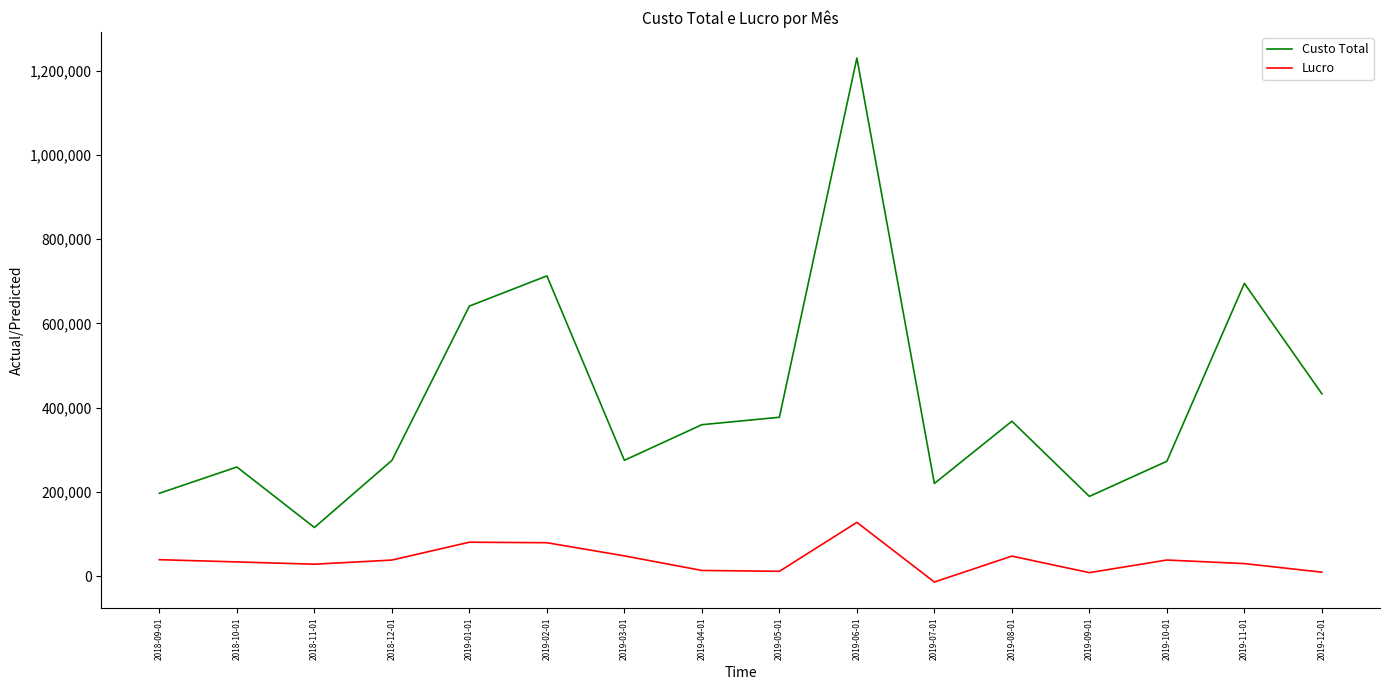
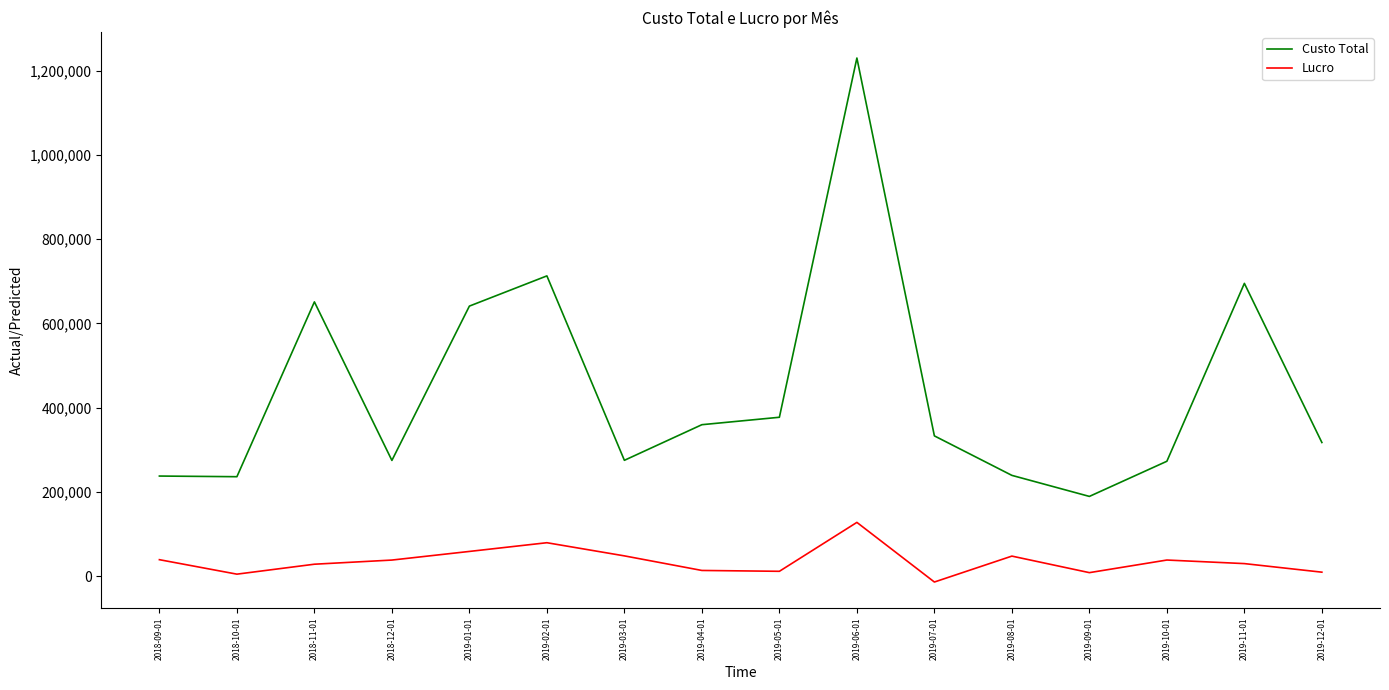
  {
    "Custo Total": {
-     "2018-09-01": "200,000",
-     "2018-10-01": "260,000",
-     "2018-11-01": "120,000",
+     "2018-09-01": "240,000",
+     "2018-10-01": "240,000",
+     "2018-11-01": "650,000",
      "2018-12-01": "280,000",
      "2019-01-01": "640,000",
      "2019-02-01": "710,000",
      "2019-03-01": "280,000",
      "2019-04-01": "360,000",
      "2019-05-01": "380,000",
      "2019-06-01": "1,230,000",
-     "2019-07-01": "220,000",
-     "2019-08-01": "370,000",
+     "2019-07-01": "330,000",
+     "2019-08-01": "240,000",
      "2019-09-01": "190,000",
      "2019-10-01": "270,000",
      "2019-11-01": "700,000",
-     "2019-12-01": "430,000"
+     "2019-12-01": "320,000"
    },
    "Lucro": {
      "2018-09-01": "40,000",
-     "2018-10-01": "30,000",
+     "2018-10-01": "10,000",
      "2018-11-01": "30,000",
      "2018-12-01": "40,000",
-     "2019-01-01": "80,000",
+     "2019-01-01": "60,000",
      "2019-02-01": "80,000",
      "2019-03-01": "50,000",
      "2019-04-01": "10,000",
      "2019-05-01": "10,000",
      "2019-06-01": "130,000",
      "2019-07-01": "-10,000",
      "2019-08-01": "50,000",
      "2019-09-01": "10,000",
      "2019-10-01": "40,000",
      "2019-11-01": "30,000",
      "2019-12-01": "10,000"
    }
  }
